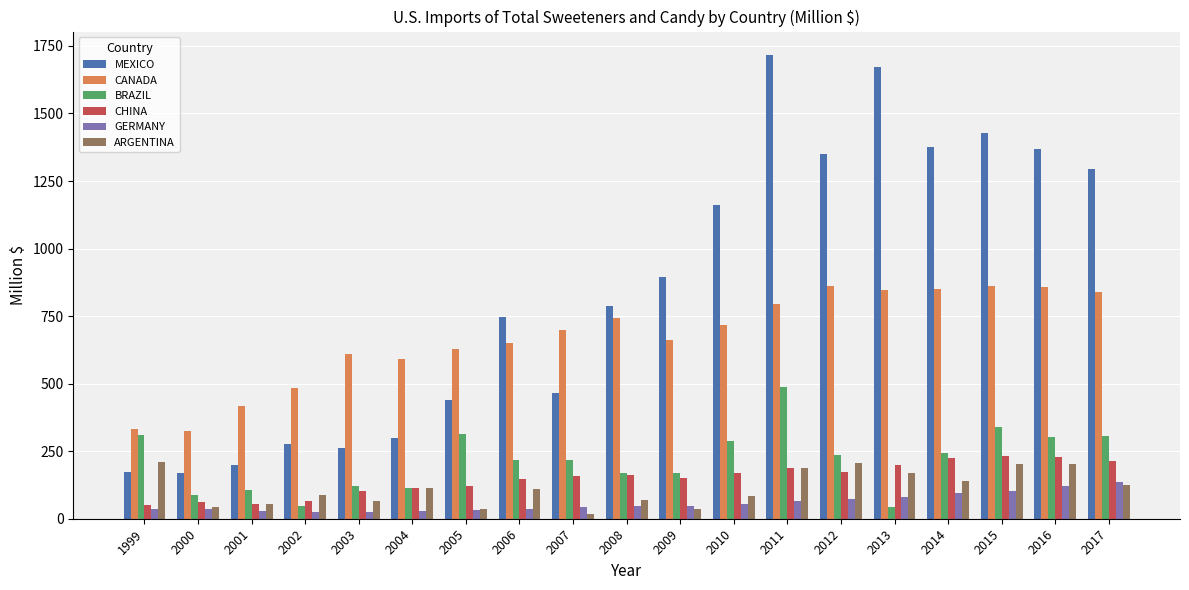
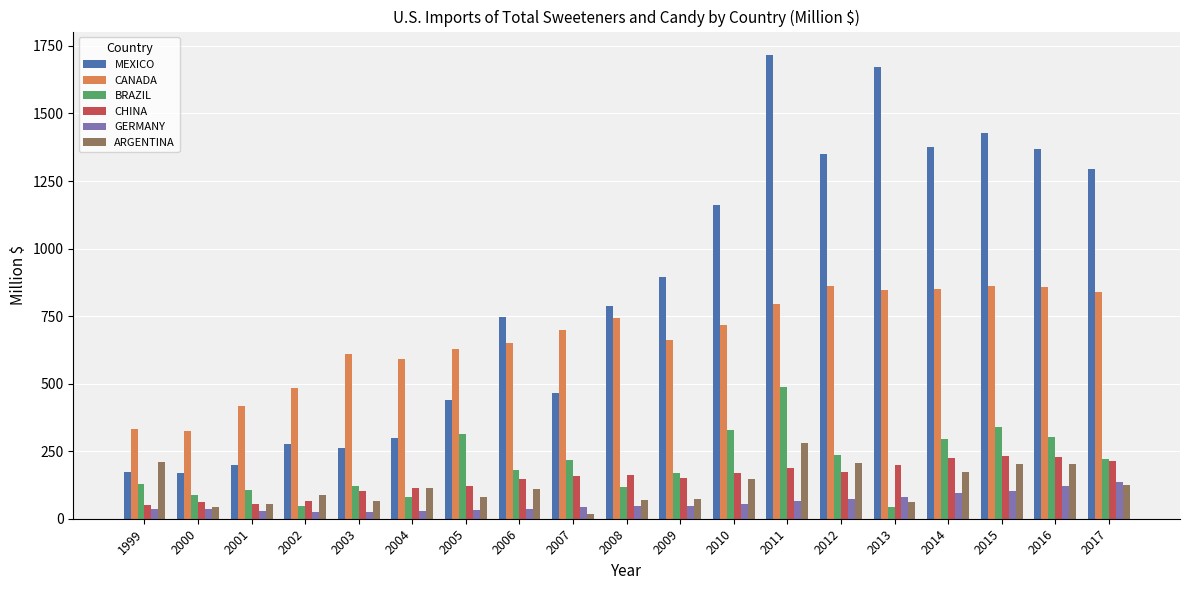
  {
    "BRAZIL": {
-     "1999": 310,
+     "1999": 130,
      "2000": 90,
      "2001": 110,
      "2002": 50,
      "2003": 120,
-     "2004": 110,
+     "2004": 80,
      "2005": 310,
-     "2006": 220,
+     "2006": 180,
      "2007": 220,
-     "2008": 170,
+     "2008": 120,
      "2009": 170,
-     "2010": 290,
+     "2010": 330,
      "2011": 490,
      "2012": 240,
      "2013": 40,
-     "2014": 240,
+     "2014": 300,
      "2015": 340,
      "2016": 300,
-     "2017": 300
+     "2017": 220
    },
    "ARGENTINA": {
      "1999": 210,
      "2000": 40,
      "2001": 60,
      "2002": 90,
      "2003": 70,
      "2004": 110,
-     "2005": 40,
+     "2005": 80,
      "2006": 110,
      "2007": 20,
      "2008": 70,
-     "2009": 40,
-     "2010": 80,
-     "2011": 190,
+     "2009": 70,
+     "2010": 150,
+     "2011": 280,
      "2012": 210,
-     "2013": 170,
-     "2014": 140,
+     "2013": 60,
+     "2014": 170,
      "2015": 200,
      "2016": 200,
      "2017": 120
    }
  }
